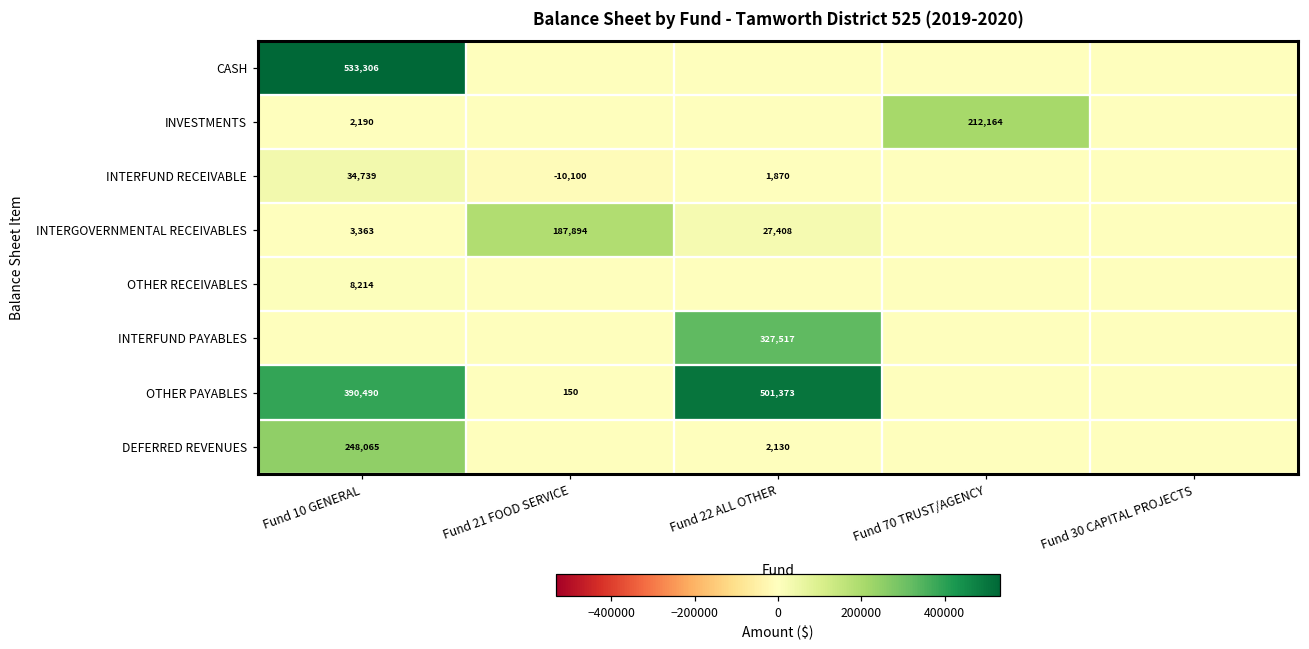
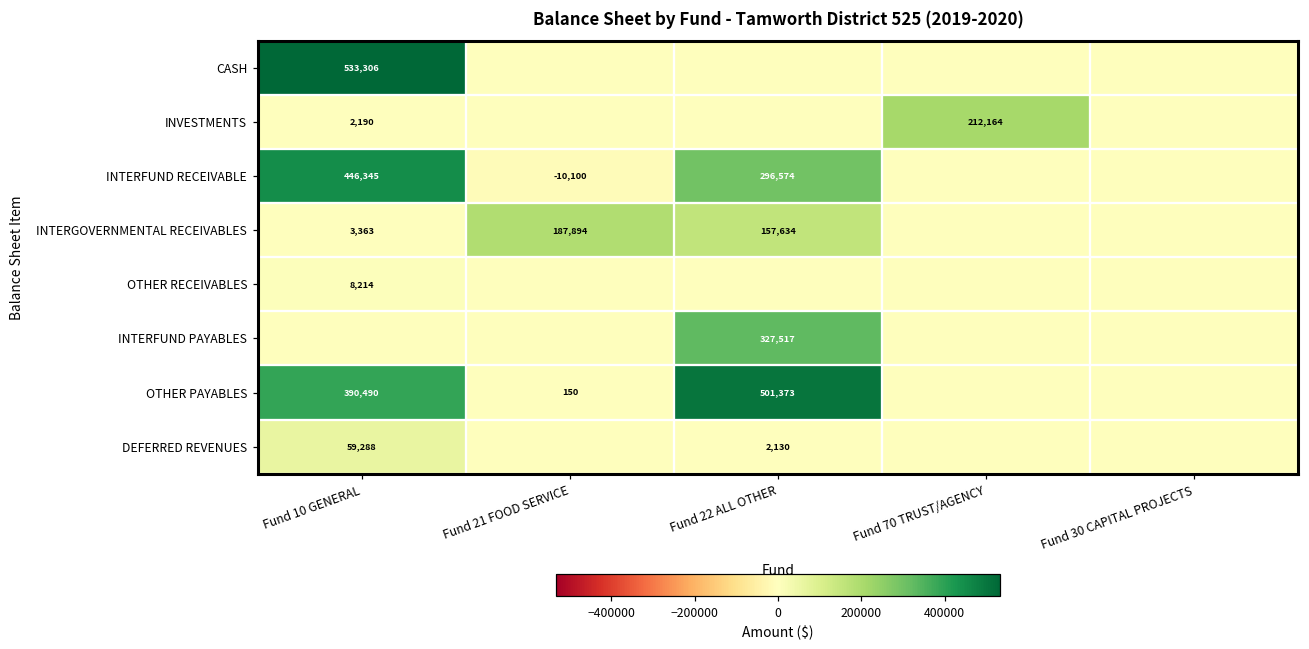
  {
    "CASH": {
      "Fund 10 GENERAL": "533,306"
    },
    "INVESTMENTS": {
      "Fund 10 GENERAL": "2,190",
      "Fund 70 TRUST/AGENCY": "212,164"
    },
    "INTERFUND RECEIVABLE": {
-     "Fund 10 GENERAL": "34,739",
+     "Fund 10 GENERAL": "446,345",
      "Fund 21 FOOD SERVICE": "-10,100",
-     "Fund 22 ALL OTHER": "1,870"
+     "Fund 22 ALL OTHER": "296,574"
    },
    "INTERGOVERNMENTAL RECEIVABLES": {
      "Fund 10 GENERAL": "3,363",
      "Fund 21 FOOD SERVICE": "187,894",
-     "Fund 22 ALL OTHER": "27,408"
+     "Fund 22 ALL OTHER": "157,634"
    },
    "OTHER RECEIVABLES": {
      "Fund 10 GENERAL": "8,214"
    },
    "INTERFUND PAYABLES": {
      "Fund 22 ALL OTHER": "327,517"
    },
    "OTHER PAYABLES": {
      "Fund 10 GENERAL": "390,490",
      "Fund 21 FOOD SERVICE": "150",
      "Fund 22 ALL OTHER": "501,373"
    },
    "DEFERRED REVENUES": {
-     "Fund 10 GENERAL": "248,065",
+     "Fund 10 GENERAL": "59,288",
      "Fund 22 ALL OTHER": "2,130"
    }
  }
